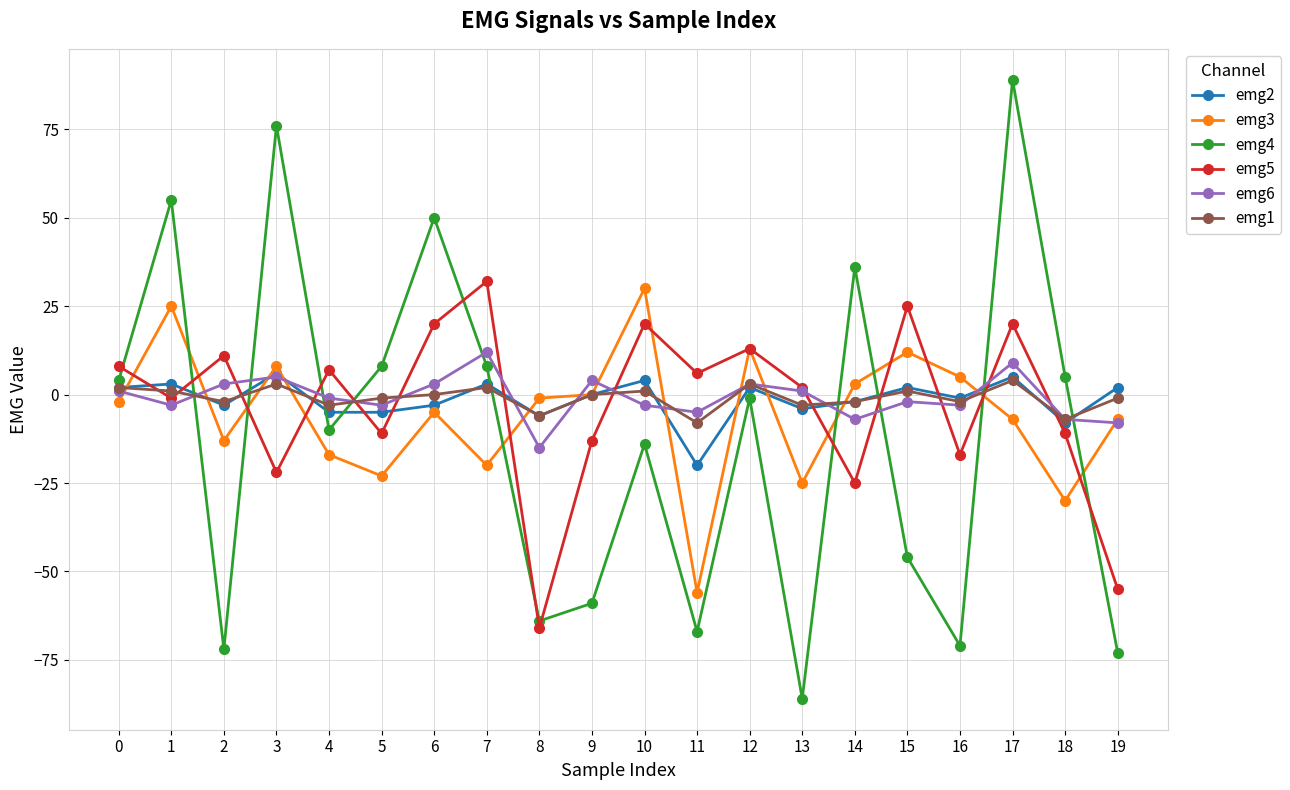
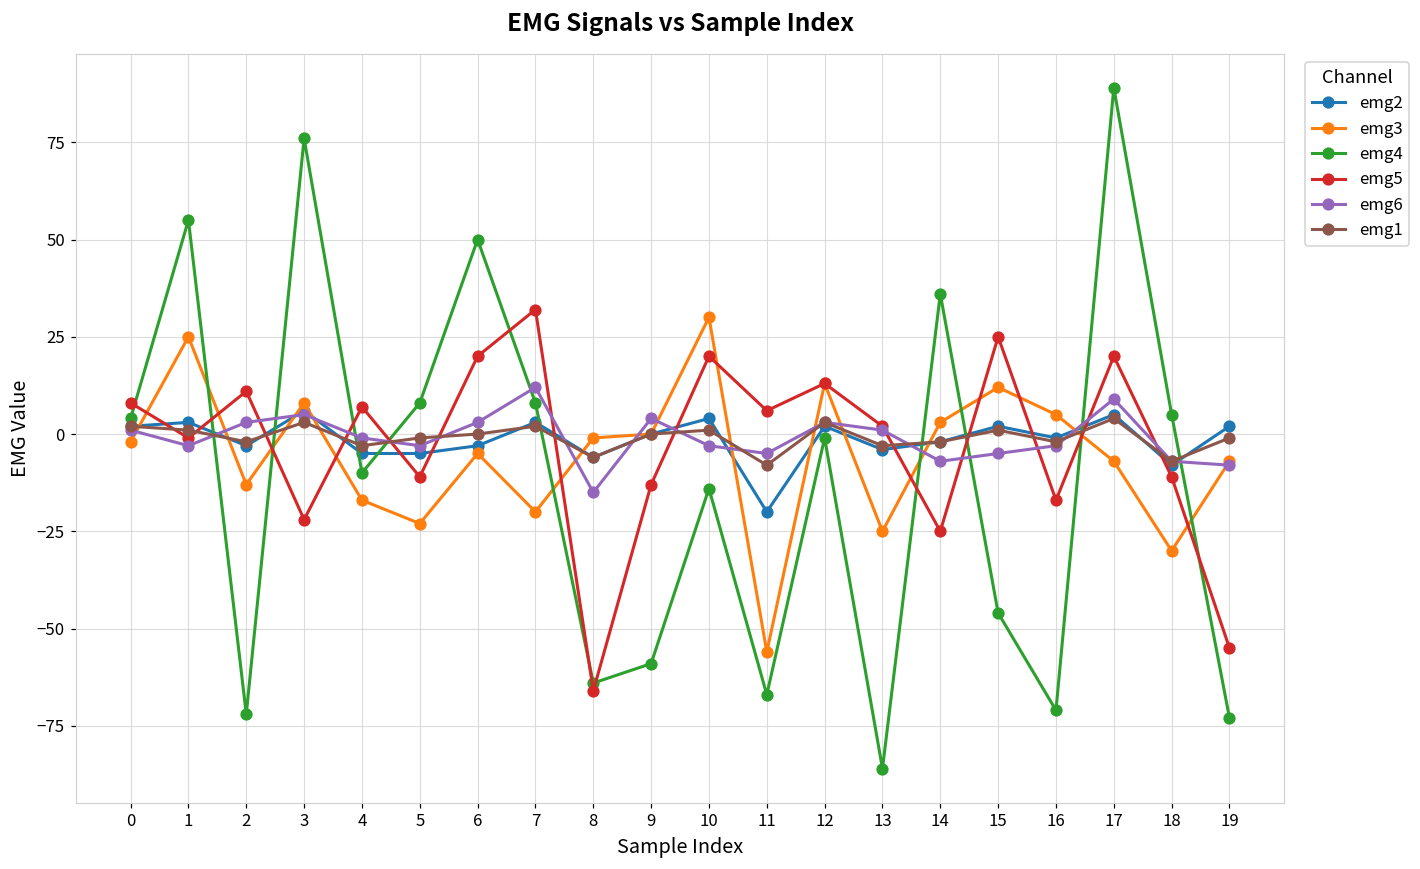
  {
    "emg2": {
      "1": 3,
      "2": -3,
      "3": 6,
      "4": -5,
      "5": -5,
      "6": -3,
      "7": 3,
      "10": 4,
      "11": -20,
      "12": 2,
      "13": -4,
      "15": 2,
      "16": -1,
      "17": 5,
      "18": -8,
      "19": 2
    },
    "emg3": {
      "0": -2,
      "1": 25,
      "2": -13,
      "3": 8,
      "4": -17,
      "5": -23,
      "6": -5,
      "7": -20,
      "8": -1,
      "10": 30,
      "11": -56,
      "13": -25,
      "14": 3,
      "15": 12,
      "16": 5,
      "17": -7,
      "18": -30,
      "19": -7
    },
    "emg4": {
      "0": 4,
      "1": 55,
      "2": -72,
      "3": 76,
      "4": -10,
      "5": 8,
      "6": 50,
      "7": 8,
      "8": -64,
      "9": -59,
      "10": -14,
      "11": -67,
      "12": -1,
      "13": -86,
      "14": 36,
      "15": -46,
      "16": -71,
      "17": 89,
      "18": 5,
      "19": -73
    },
    "emg5": {
      "0": 8,
      "1": -1,
      "2": 11,
      "3": -22,
      "4": 7,
      "5": -11,
      "6": 20,
      "7": 32,
      "8": -66,
      "9": -13,
      "10": 20,
      "11": 6,
      "13": 2,
      "14": -25,
      "15": 25,
      "16": -17,
      "17": 20,
      "18": -11,
      "19": -55
    },
    "emg6": {
      "0": 1,
      "1": -3,
      "2": 3,
      "3": 5,
      "4": -1,
      "5": -3,
      "6": 3,
      "7": 12,
      "8": -15,
      "9": 4,
      "10": -3,
      "11": -5,
      "13": 1,
      "14": -7,
-     "15": -2,
+     "15": -5,
      "16": -3,
      "17": 9,
      "19": -8
    },
    "emg1": {
      "1": 1,
      "2": -2,
      "3": 3,
      "4": -3,
      "5": -1,
      "6": 0,
      "7": 2,
      "10": 1,
      "11": -8,
      "13": -3,
      "15": 1,
      "16": -2,
      "17": 4,
      "19": -1
    }
  }
